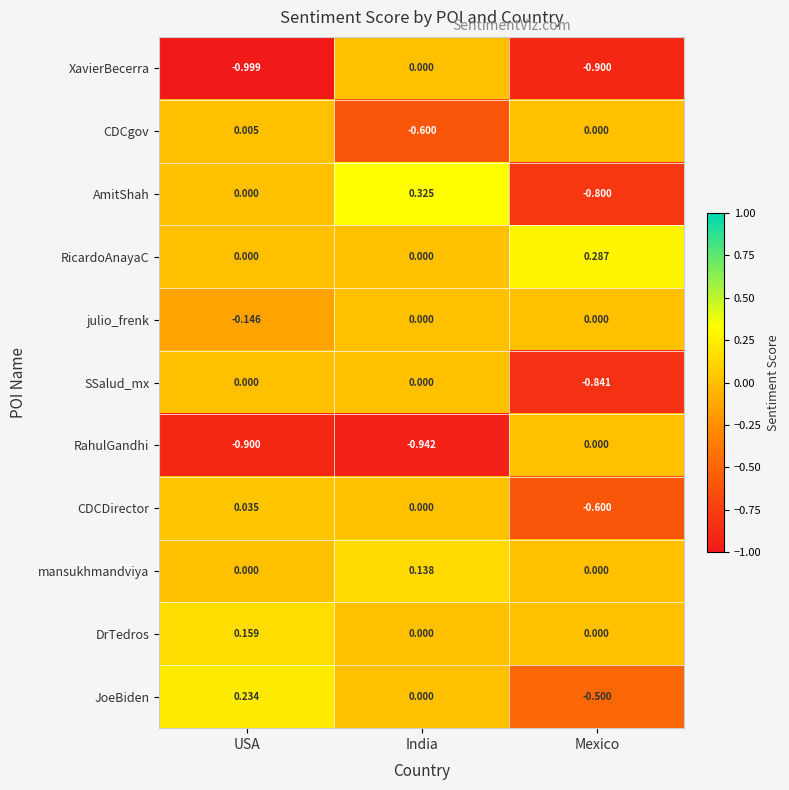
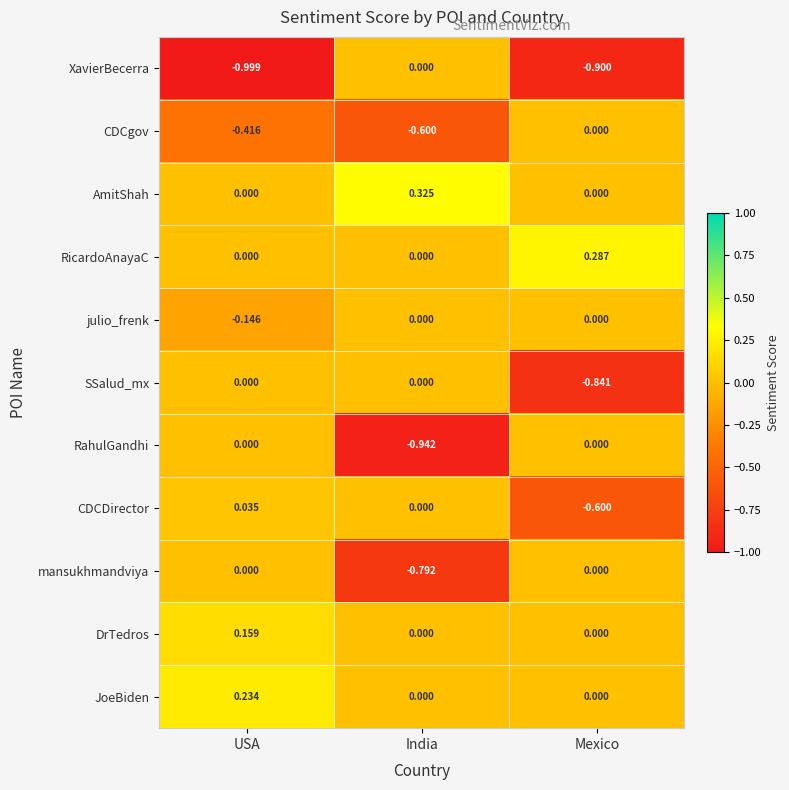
  {
    "XavierBecerra": {
      "USA": -0.999,
      "India": 0.000,
      "Mexico": -0.900
    },
    "CDCgov": {
-     "USA": 0.005,
+     "USA": -0.416,
      "India": -0.600,
      "Mexico": 0.000
    },
    "AmitShah": {
      "USA": 0.000,
      "India": 0.325,
-     "Mexico": -0.800
+     "Mexico": 0.000
    },
    "RicardoAnayaC": {
      "USA": 0.000,
      "India": 0.000,
      "Mexico": 0.287
    },
    "julio_frenk": {
      "USA": -0.146,
      "India": 0.000,
      "Mexico": 0.000
    },
    "SSalud_mx": {
      "USA": 0.000,
      "India": 0.000,
      "Mexico": -0.841
    },
    "RahulGandhi": {
-     "USA": -0.900,
+     "USA": 0.000,
      "India": -0.942,
      "Mexico": 0.000
    },
    "CDCDirector": {
      "USA": 0.035,
      "India": 0.000,
      "Mexico": -0.600
    },
    "mansukhmandviya": {
      "USA": 0.000,
-     "India": 0.138,
+     "India": -0.792,
      "Mexico": 0.000
    },
    "DrTedros": {
      "USA": 0.159,
      "India": 0.000,
      "Mexico": 0.000
    },
    "JoeBiden": {
      "USA": 0.234,
      "India": 0.000,
-     "Mexico": -0.500
+     "Mexico": 0.000
    }
  }
